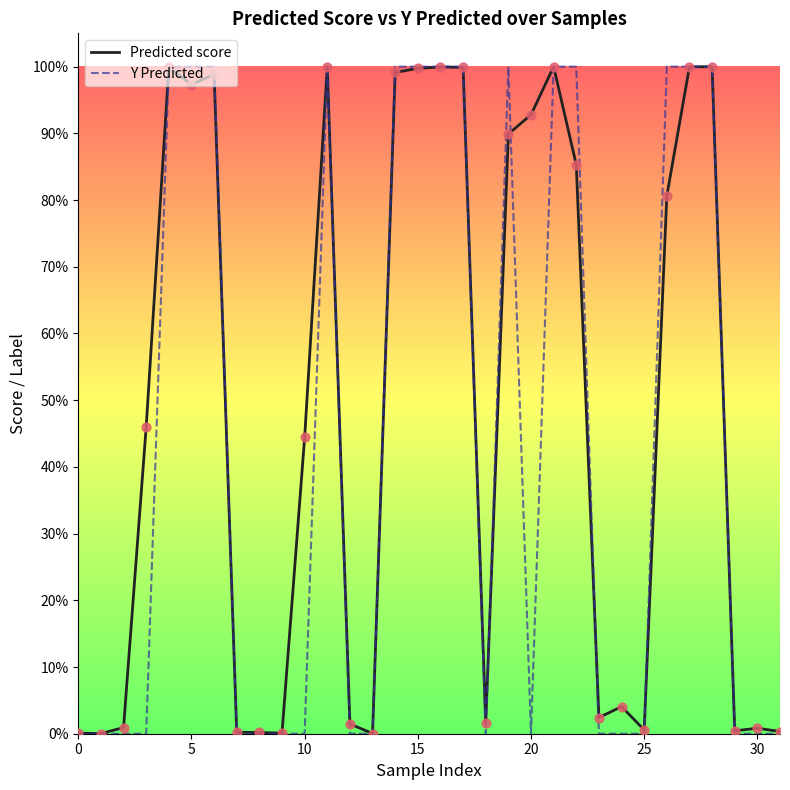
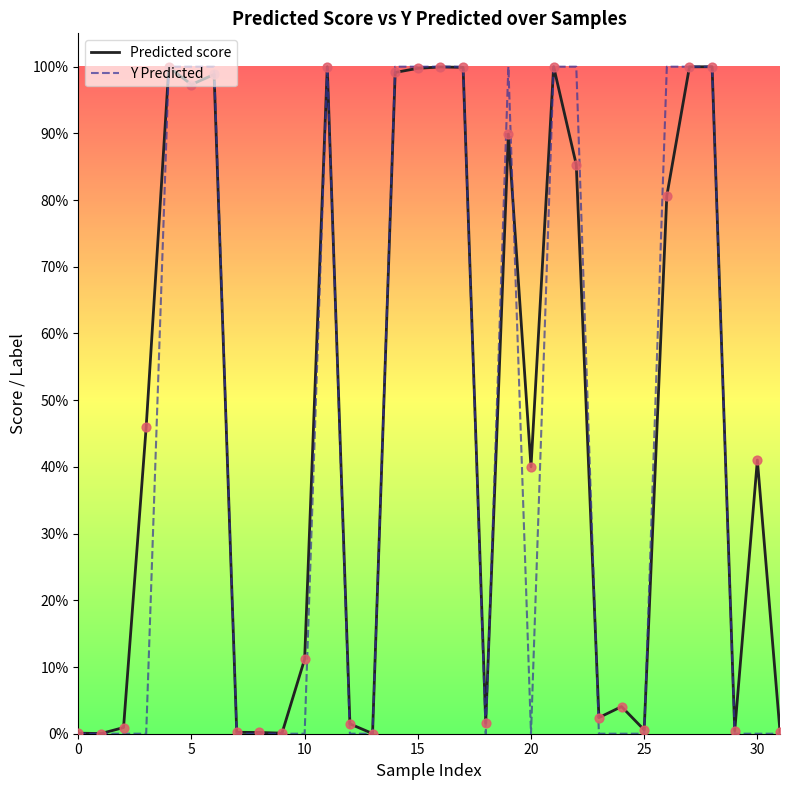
  {
    "Predicted score": {
-     "10": "44%",
-     "20": "93%",
+     "10": "11%",
+     "20": "40%",
      "25": "1%",
-     "30": "1%"
+     "30": "41%"
    },
    "Y Predicted": {
      "10": "0%",
      "20": "0%",
      "25": "0%",
      "30": "0%"
    }
  }
